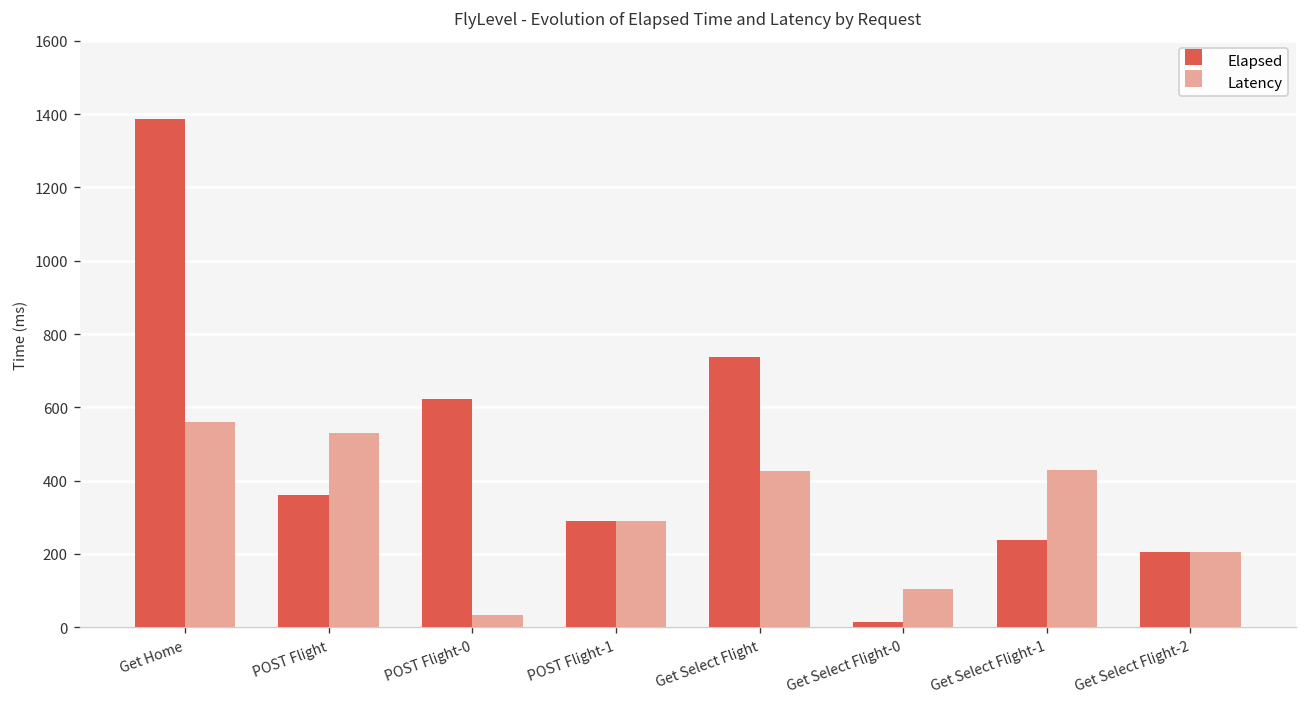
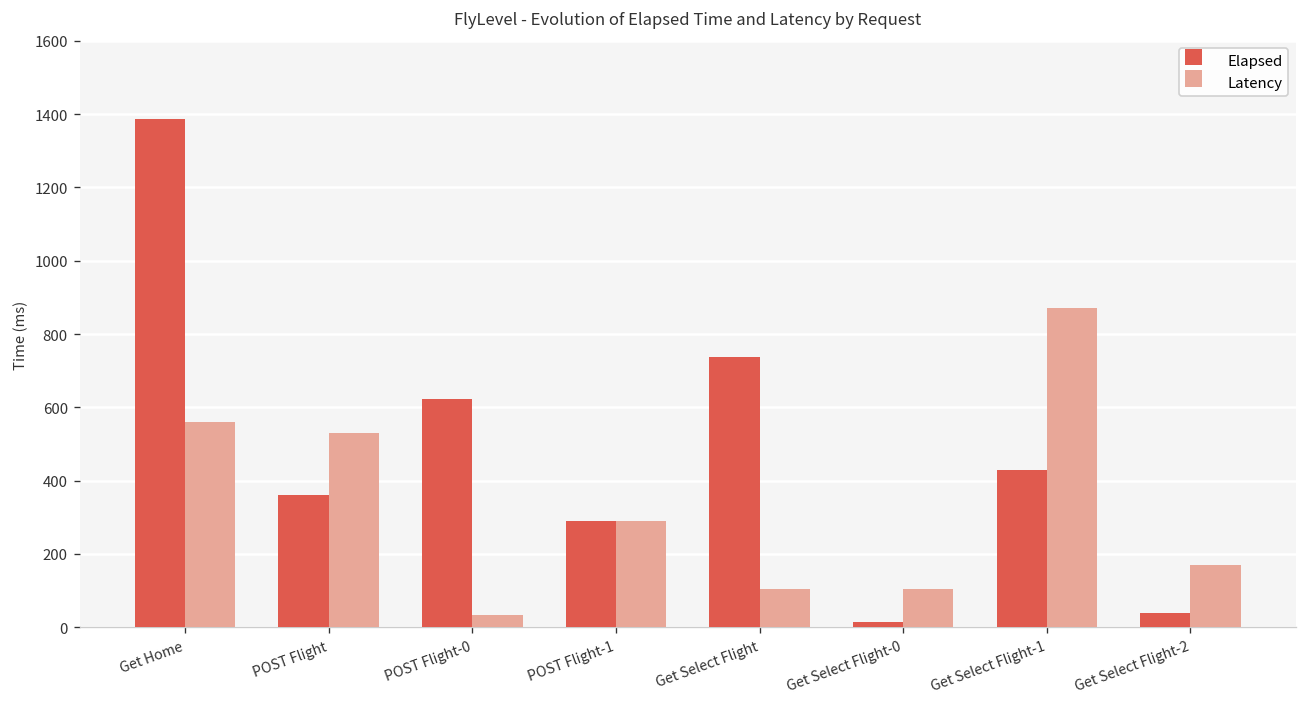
  {
    "Elapsed": {
      "Get Home": 1390,
      "POST Flight": 360,
      "POST Flight-0": 620,
      "POST Flight-1": 290,
      "Get Select Flight": 740,
      "Get Select Flight-0": 10,
-     "Get Select Flight-1": 240,
-     "Get Select Flight-2": 210
+     "Get Select Flight-1": 430,
+     "Get Select Flight-2": 40
    },
    "Latency": {
      "Get Home": 560,
      "POST Flight": 530,
      "POST Flight-0": 30,
      "POST Flight-1": 290,
-     "Get Select Flight": 430,
+     "Get Select Flight": 100,
      "Get Select Flight-0": 100,
-     "Get Select Flight-1": 430,
-     "Get Select Flight-2": 200
+     "Get Select Flight-1": 870,
+     "Get Select Flight-2": 170
    }
  }
